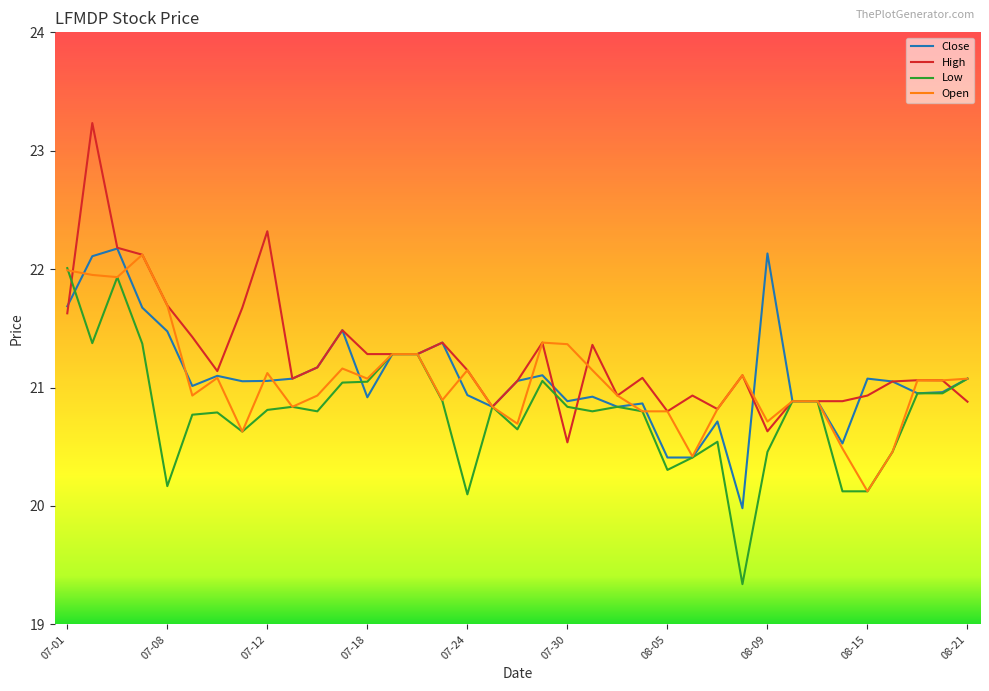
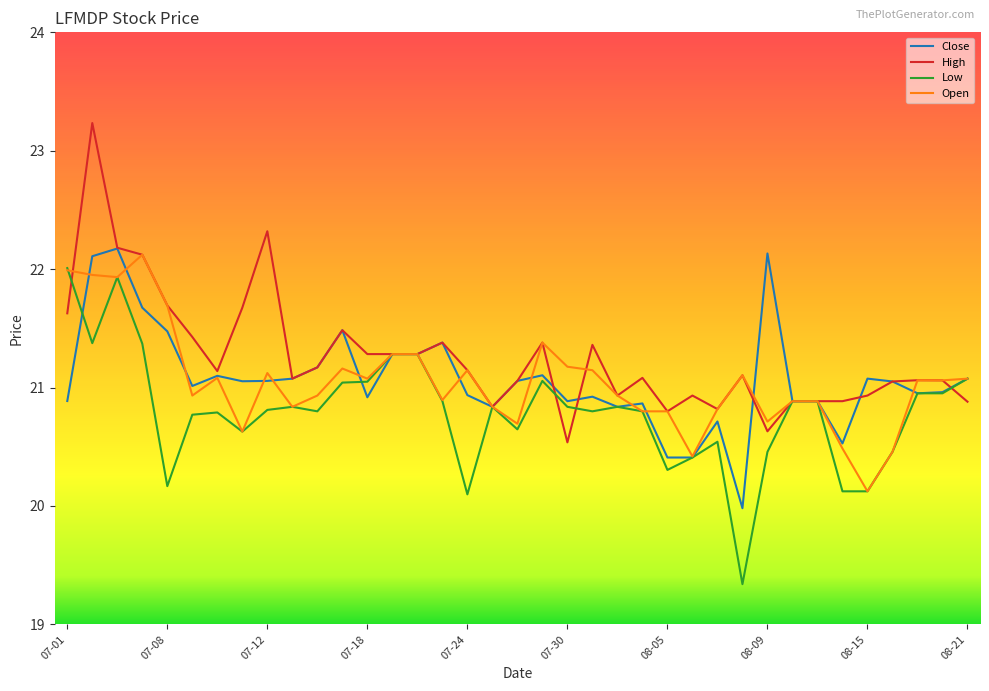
  {
    "Close": {
-     "07-01": 21.69,
+     "07-01": 20.89,
      "07-08": 21.47,
      "07-12": 21.06,
      "07-18": 20.92,
      "07-24": 20.94,
      "07-30": 20.89,
      "08-05": 20.41,
      "08-09": 22.13,
      "08-15": 21.08
    },
    "High": {
      "07-01": 21.63,
      "07-12": 22.32,
      "07-18": 21.28,
      "07-30": 20.54,
      "08-09": 20.63,
      "08-15": 20.93,
      "08-21": 20.88
    },
    "Low": {
      "07-08": 20.17,
      "07-12": 20.81,
      "07-18": 21.05,
      "07-24": 20.10,
      "07-30": 20.84,
      "08-05": 20.30,
      "08-09": 20.46
    },
    "Open": {
      "07-12": 21.12,
      "07-18": 21.08,
-     "07-30": 21.37,
+     "07-30": 21.18,
      "08-09": 20.71
    }
  }
